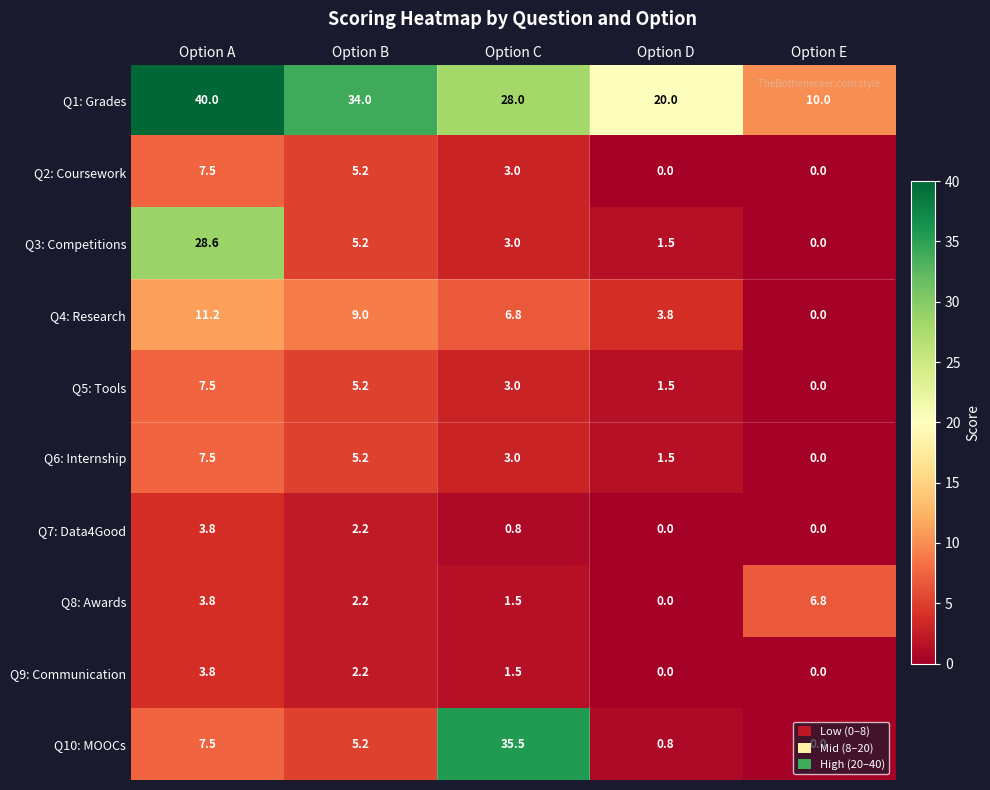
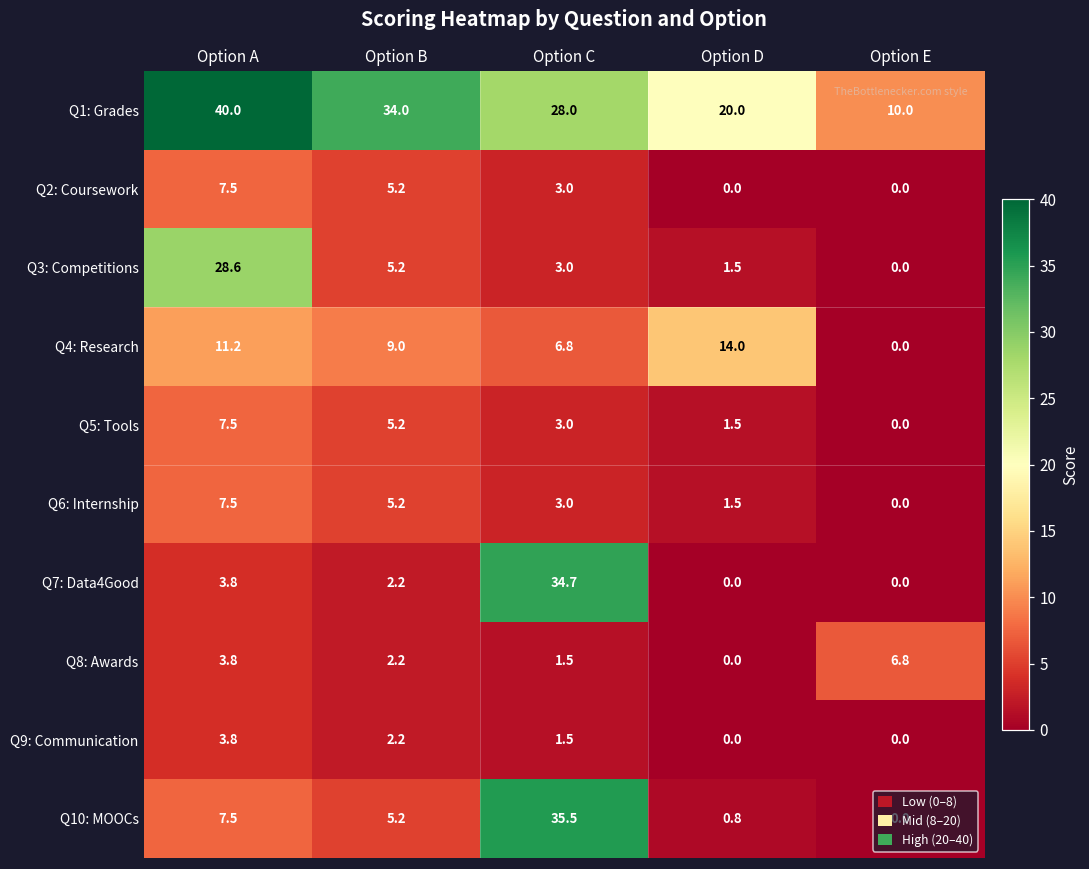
  {
    "Q1: Grades": {
      "Option A": 40.0,
      "Option B": 34.0,
      "Option C": 28.0,
      "Option D": 20.0
    },
    "Q2: Coursework": {
      "Option A": 7.5,
      "Option B": 5.2,
      "Option C": 3.0,
      "Option D": 0.0,
      "Option E": 0.0
    },
    "Q3: Competitions": {
      "Option A": 28.6,
      "Option B": 5.2,
      "Option C": 3.0,
      "Option D": 1.5,
      "Option E": 0.0
    },
    "Q4: Research": {
      "Option A": 11.2,
      "Option B": 9.0,
      "Option C": 6.8,
-     "Option D": 3.8,
+     "Option D": 14.0,
      "Option E": 0.0
    },
    "Q5: Tools": {
      "Option A": 7.5,
      "Option B": 5.2,
      "Option C": 3.0,
      "Option D": 1.5,
      "Option E": 0.0
    },
    "Q6: Internship": {
      "Option A": 7.5,
      "Option B": 5.2,
      "Option C": 3.0,
      "Option D": 1.5,
      "Option E": 0.0
    },
    "Q7: Data4Good": {
      "Option A": 3.8,
      "Option B": 2.2,
-     "Option C": 0.8,
+     "Option C": 34.7,
      "Option D": 0.0,
      "Option E": 0.0
    },
    "Q8: Awards": {
      "Option A": 3.8,
      "Option B": 2.2,
      "Option C": 1.5,
      "Option D": 0.0,
      "Option E": 6.8
    },
    "Q9: Communication": {
      "Option A": 3.8,
      "Option B": 2.2,
      "Option C": 1.5,
      "Option D": 0.0,
      "Option E": 0.0
    },
    "Q10: MOOCs": {
      "Option A": 7.5,
      "Option B": 5.2,
      "Option C": 35.5,
      "Option D": 0.8
    }
  }
